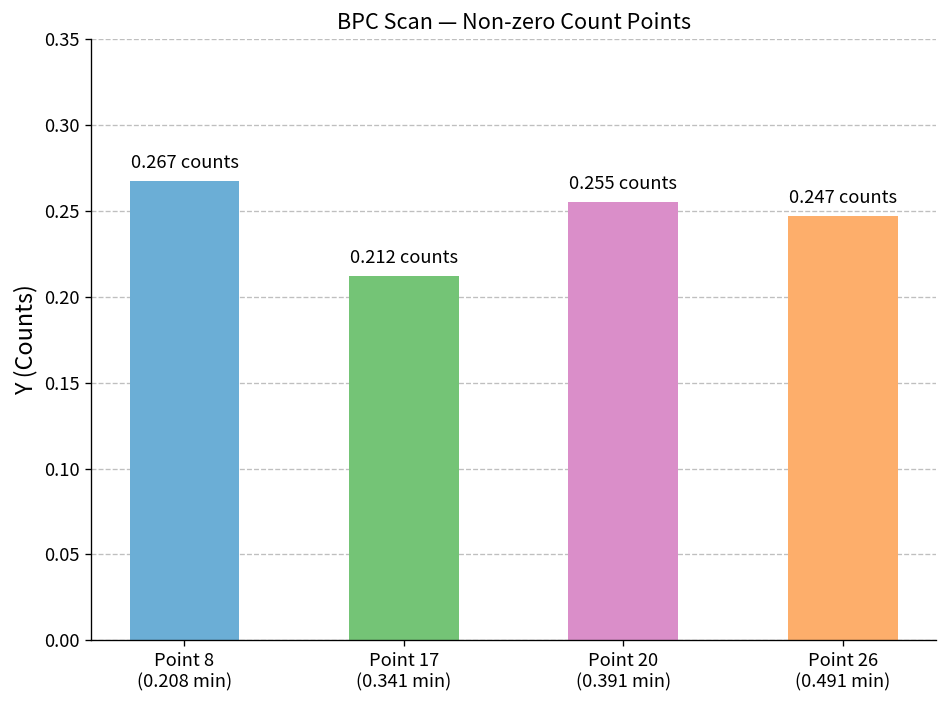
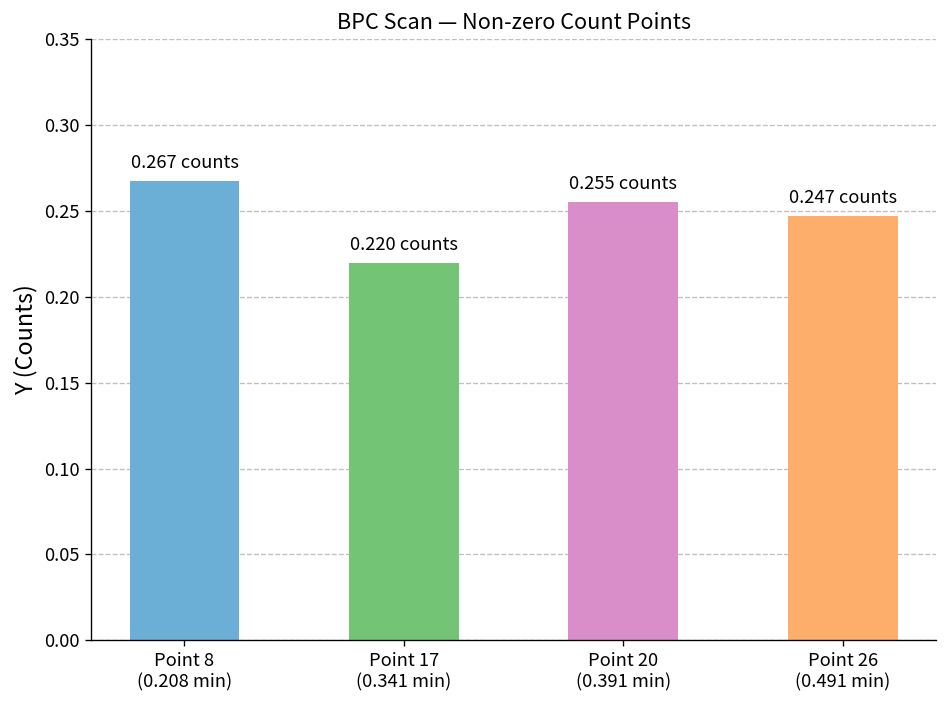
  {
    "Point 8 (0.208 min)": 0.267,
-   "Point 17 (0.341 min)": 0.212,
+   "Point 17 (0.341 min)": 0.220,
    "Point 20 (0.391 min)": 0.255,
    "Point 26 (0.491 min)": 0.247
  }
